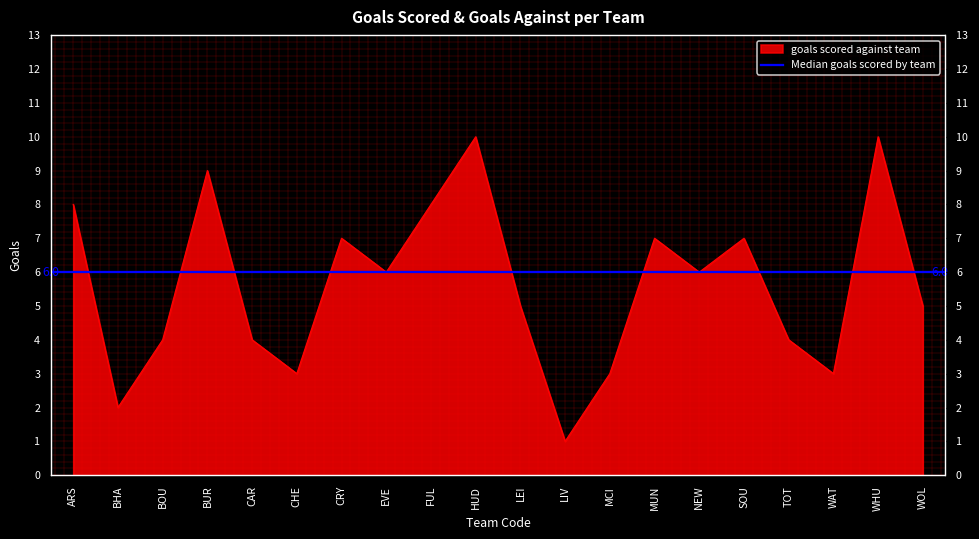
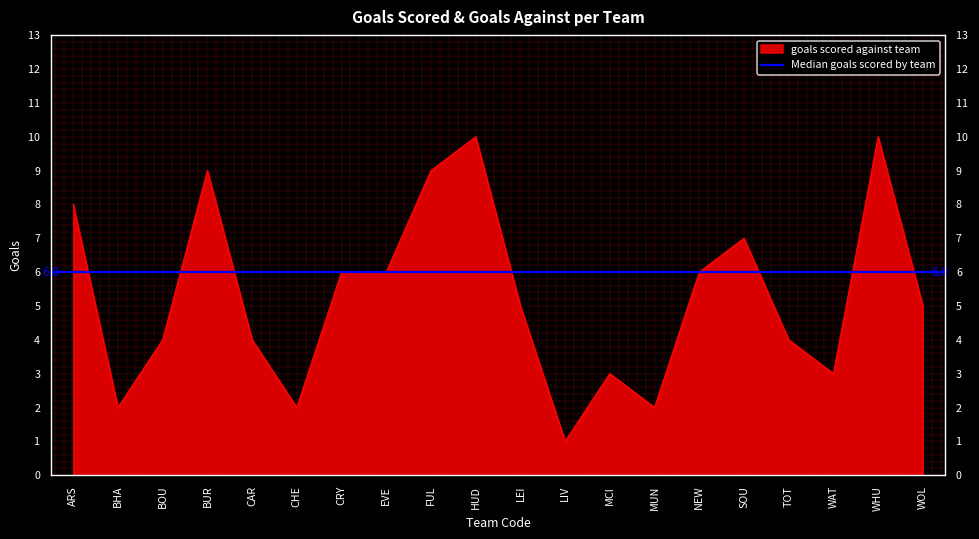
  {
    "ARS": 8,
    "BHA": 2,
    "BOU": 4,
    "BUR": 9,
    "CAR": 4,
-   "CHE": 3,
-   "CRY": 7,
+   "CHE": 2,
+   "CRY": 6,
    "EVE": 6,
-   "FUL": 8,
+   "FUL": 9,
    "HUD": 10,
    "LEI": 5,
    "LIV": 1,
    "MCI": 3,
-   "MUN": 7,
+   "MUN": 2,
    "NEW": 6,
    "SOU": 7,
    "TOT": 4,
    "WAT": 3,
    "WHU": 10,
    "WOL": 5
  }
